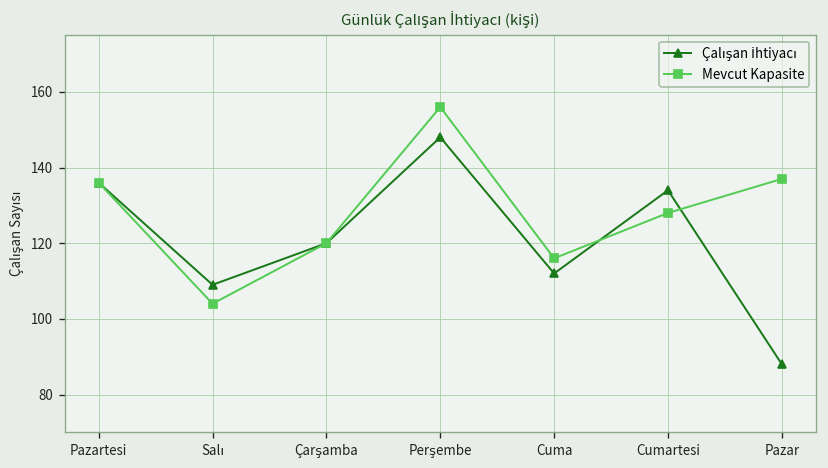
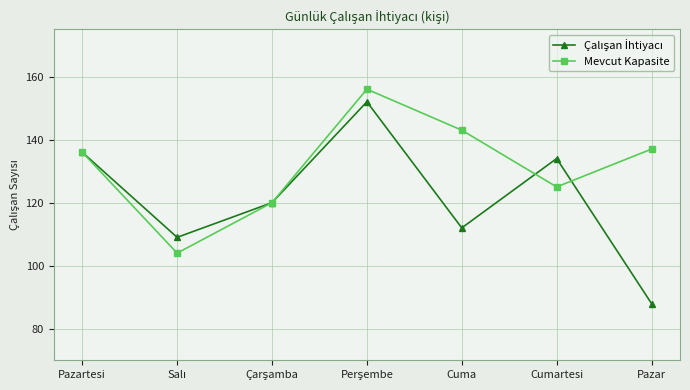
  {
    "Çalışan İhtiyacı": {
      "Salı": 109,
-     "Perşembe": 148,
+     "Perşembe": 152,
      "Cuma": 112,
      "Cumartesi": 134,
      "Pazar": 88
    },
    "Mevcut Kapasite": {
      "Salı": 104,
      "Perşembe": 156,
-     "Cuma": 116,
-     "Cumartesi": 128,
+     "Cuma": 143,
+     "Cumartesi": 125,
      "Pazar": 137
    }
  }
